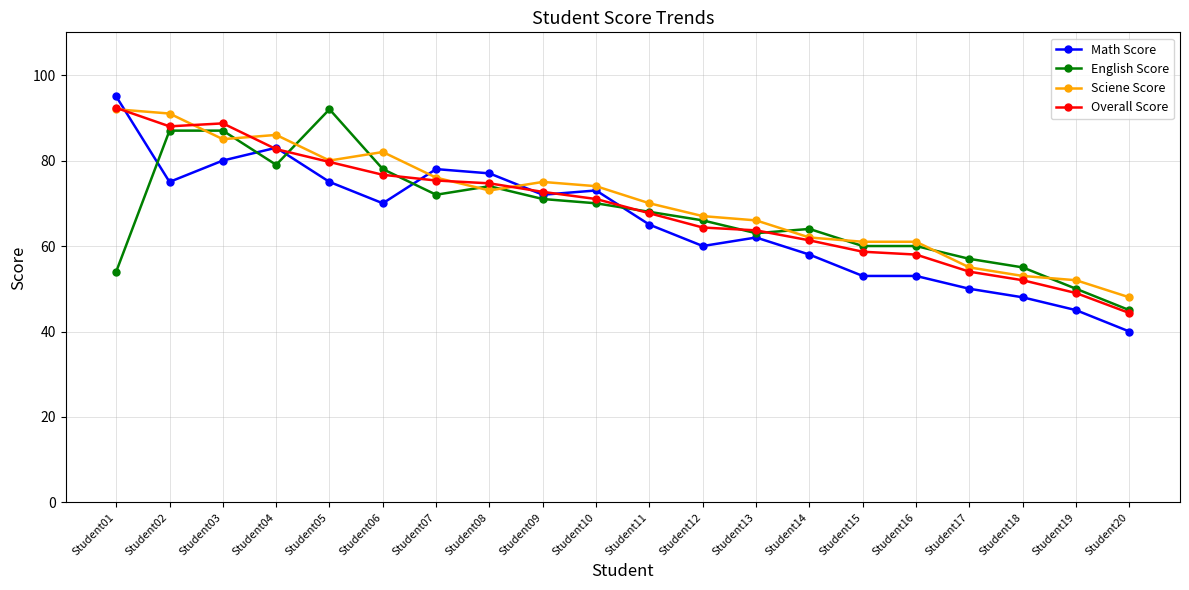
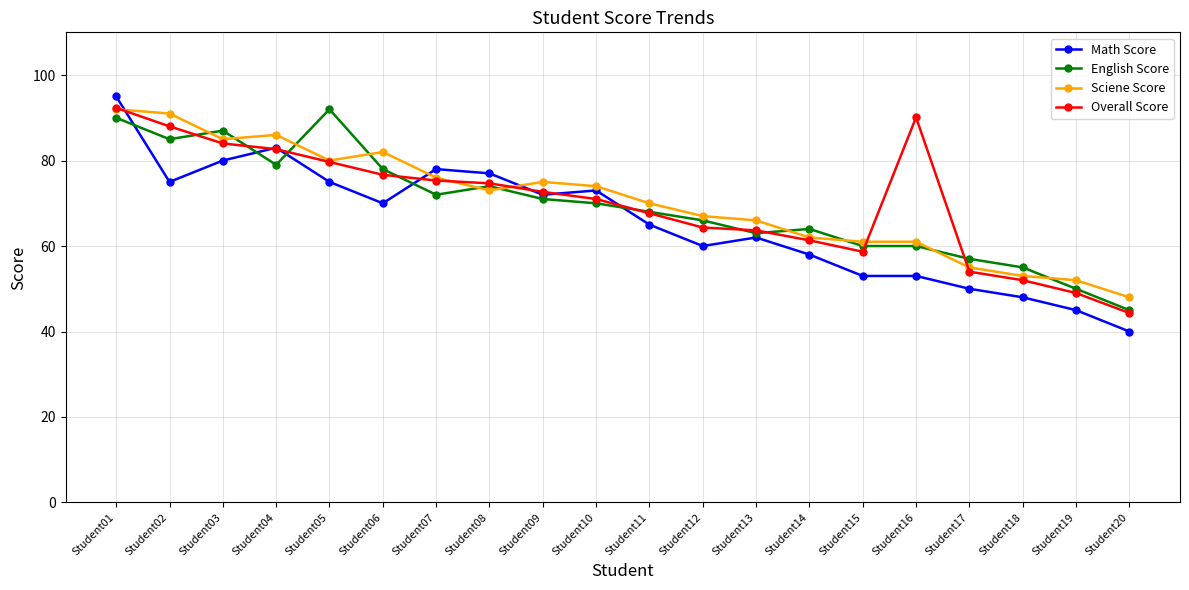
  {
    "Math Score": {
      "Student01": 95,
      "Student02": 75,
      "Student03": 80,
      "Student05": 75,
      "Student06": 70,
      "Student07": 78,
      "Student08": 77,
      "Student09": 72,
      "Student10": 73,
      "Student11": 65,
      "Student12": 60,
      "Student13": 62,
      "Student14": 58,
      "Student15": 53,
      "Student16": 53,
      "Student17": 50,
      "Student18": 48,
      "Student19": 45,
      "Student20": 40
    },
    "English Score": {
-     "Student01": 54,
-     "Student02": 87,
+     "Student01": 90,
+     "Student02": 85,
      "Student03": 87,
      "Student04": 79,
      "Student05": 92,
      "Student06": 78,
      "Student07": 72,
      "Student08": 74,
      "Student09": 71,
      "Student10": 70,
      "Student12": 66,
      "Student13": 63,
      "Student14": 64,
      "Student15": 60,
      "Student16": 60,
      "Student17": 57,
      "Student18": 55,
      "Student19": 50,
      "Student20": 45
    },
    "Sciene Score": {
      "Student02": 91,
      "Student03": 85,
      "Student04": 86,
      "Student06": 82,
      "Student07": 76,
      "Student08": 73,
      "Student09": 75,
      "Student10": 74,
      "Student11": 70,
      "Student12": 67,
      "Student13": 66,
      "Student14": 62,
      "Student15": 61,
      "Student16": 61,
      "Student17": 55,
      "Student18": 53,
      "Student19": 52,
      "Student20": 48
    },
    "Overall Score": {
      "Student02": 88,
-     "Student03": 89,
+     "Student03": 84,
      "Student06": 77,
      "Student07": 75,
      "Student08": 75,
      "Student09": 73,
      "Student10": 71,
      "Student12": 64,
      "Student13": 64,
      "Student14": 61,
      "Student15": 59,
-     "Student16": 58,
+     "Student16": 90,
      "Student17": 54,
      "Student18": 52,
      "Student19": 49,
      "Student20": 44
    }
  }
